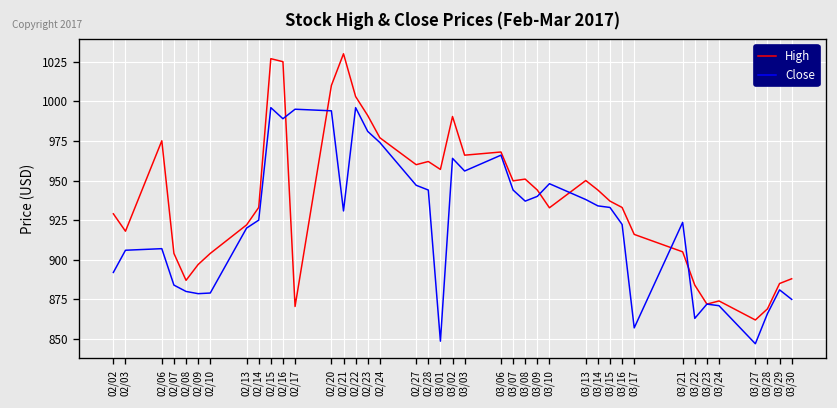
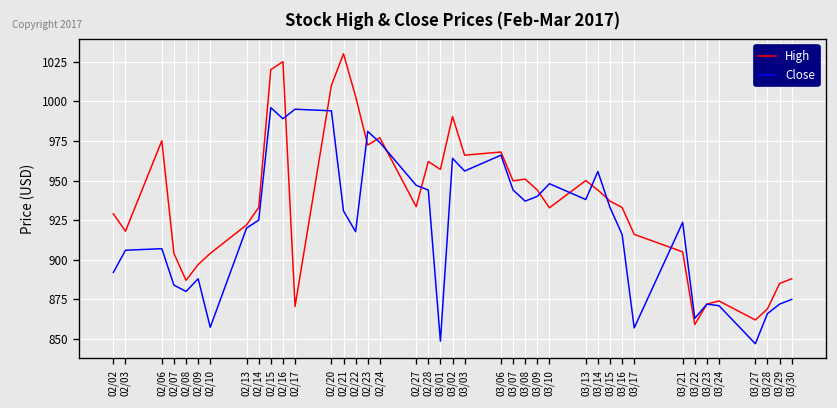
  {
    "High": {
      "02/02": 929,
      "02/03": 918,
      "02/06": 975,
      "02/07": 904,
      "02/08": 887,
      "02/09": 897,
      "02/10": 904,
      "02/13": 922,
      "02/14": 933,
-     "02/15": 1027,
+     "02/15": 1020,
      "02/16": 1025,
      "02/17": 871,
      "02/20": 1010,
      "02/21": 1030,
      "02/22": 1003,
-     "02/23": 991,
+     "02/23": 972,
      "02/24": 977,
-     "02/27": 960,
+     "02/27": 934,
      "02/28": 962,
      "03/01": 957,
      "03/02": 990,
      "03/03": 966,
      "03/06": 968,
      "03/07": 950,
      "03/08": 951,
      "03/09": 944,
      "03/10": 933,
      "03/13": 950,
      "03/14": 944,
      "03/15": 937,
      "03/16": 933,
      "03/17": 916,
      "03/21": 905,
-     "03/22": 884,
+     "03/22": 859,
      "03/24": 874,
      "03/27": 862,
      "03/28": 869,
      "03/29": 885,
      "03/30": 888
    },
    "Close": {
      "02/02": 892,
      "02/03": 906,
      "02/06": 907,
      "02/07": 884,
      "02/08": 880,
-     "02/09": 879,
-     "02/10": 879,
+     "02/09": 888,
+     "02/10": 857,
      "02/13": 920,
      "02/14": 925,
      "02/15": 996,
      "02/16": 989,
      "02/17": 995,
      "02/20": 994,
      "02/21": 931,
-     "02/22": 996,
+     "02/22": 918,
      "02/23": 981,
      "02/24": 974,
      "02/27": 947,
      "02/28": 944,
      "03/01": 849,
      "03/02": 964,
      "03/03": 956,
      "03/06": 966,
      "03/07": 944,
      "03/08": 937,
      "03/09": 940,
      "03/10": 948,
      "03/13": 938,
-     "03/14": 934,
+     "03/14": 956,
      "03/15": 933,
-     "03/16": 922,
+     "03/16": 916,
      "03/17": 857,
      "03/21": 924,
      "03/22": 863,
      "03/24": 871,
      "03/27": 847,
      "03/28": 866,
-     "03/29": 881,
+     "03/29": 872,
      "03/30": 875
    }
  }
